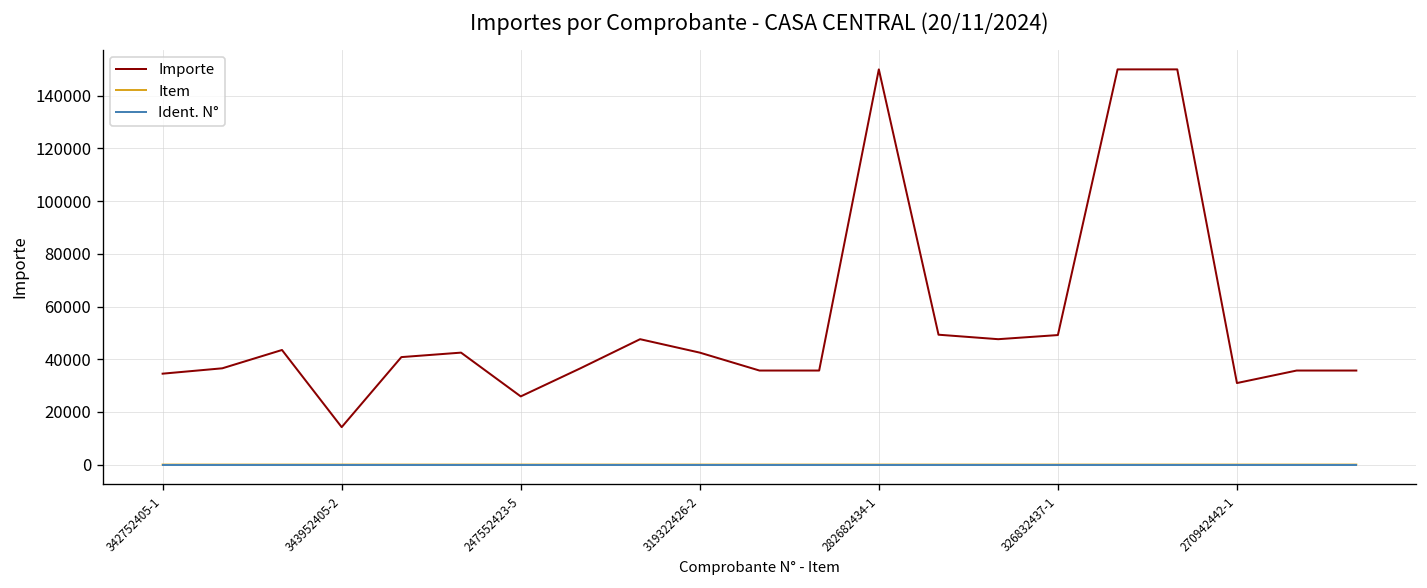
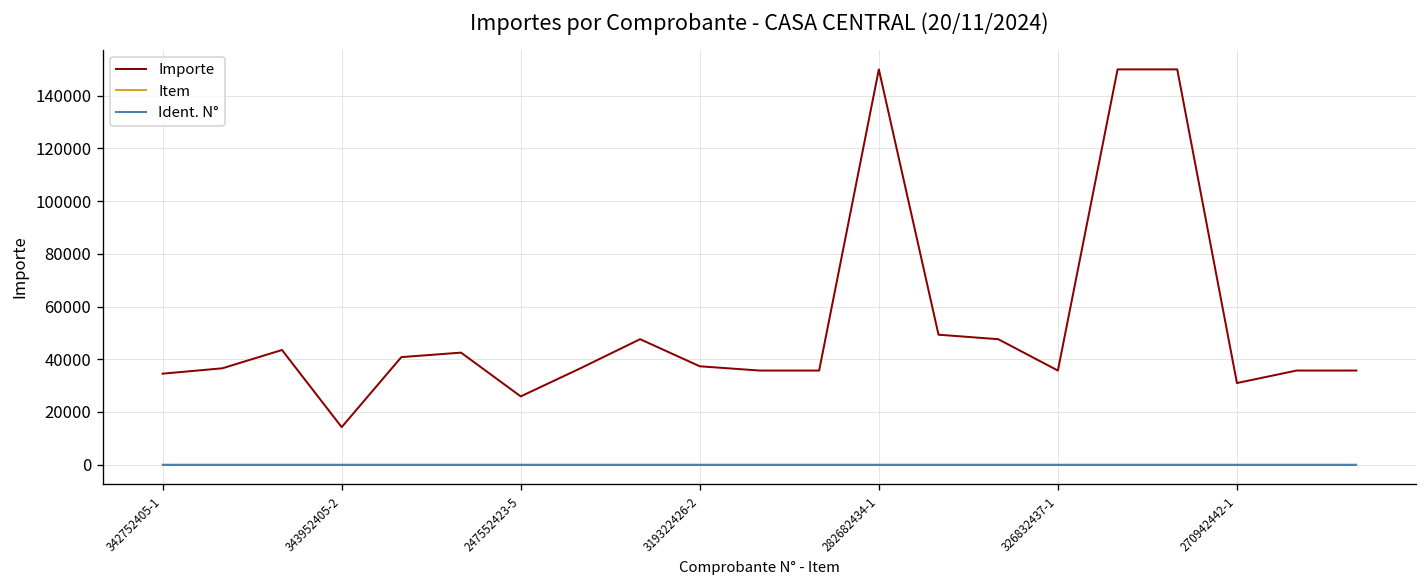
  {
    "Importe": {
      "342752405-1": 35000,
      "343952405-2": 14000,
      "247552423-5": 26000,
-     "319322426-2": 43000,
+     "319322426-2": 37000,
      "282682434-1": 150000,
-     "326832437-1": 49000,
+     "326832437-1": 36000,
      "270942442-1": 31000
    },
    "Ident. N°": {
      "342752405-1": 0,
      "343952405-2": 0,
      "247552423-5": 0,
      "319322426-2": 0,
      "282682434-1": 0,
      "326832437-1": 0,
      "270942442-1": 0
    }
  }
